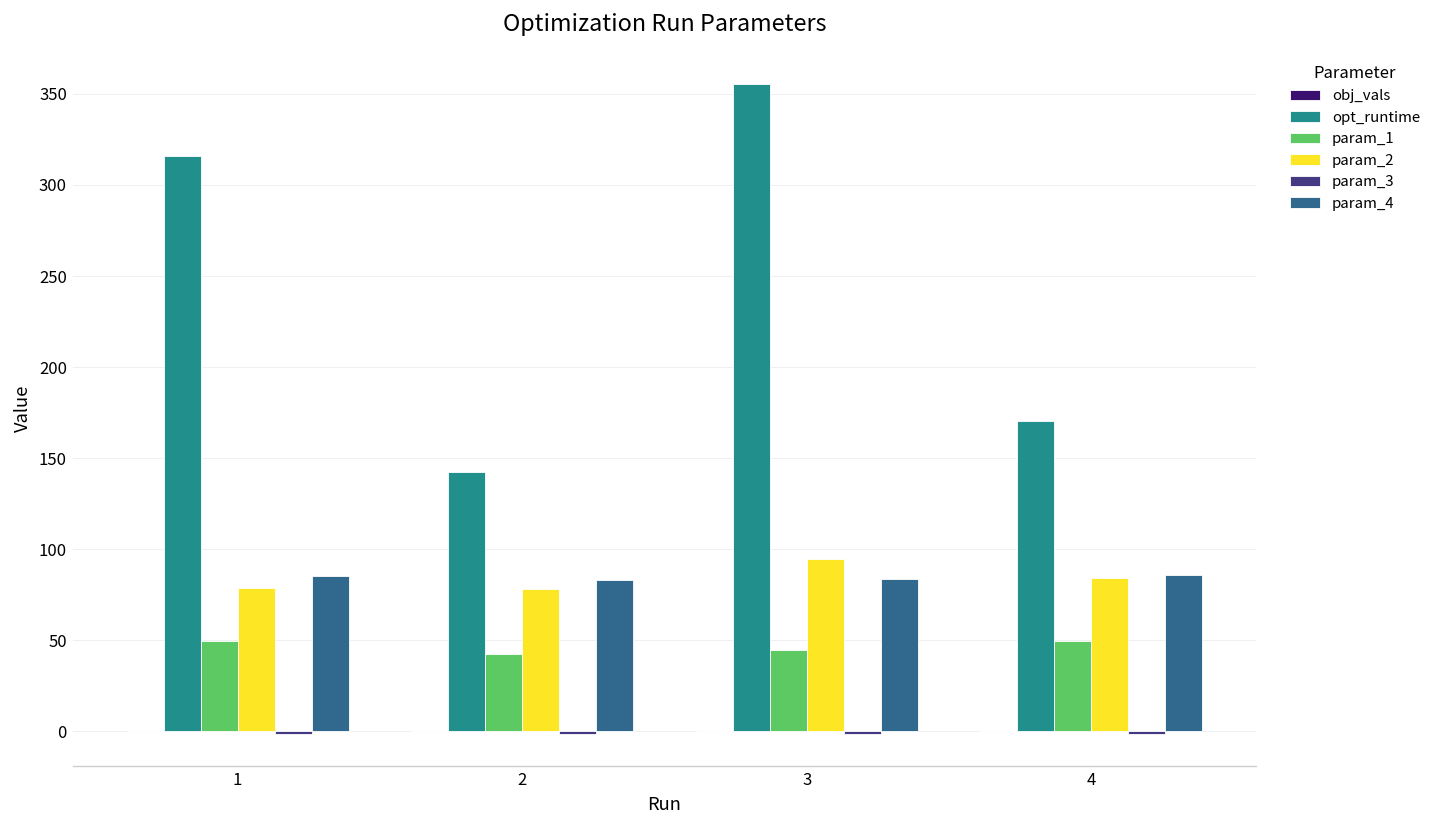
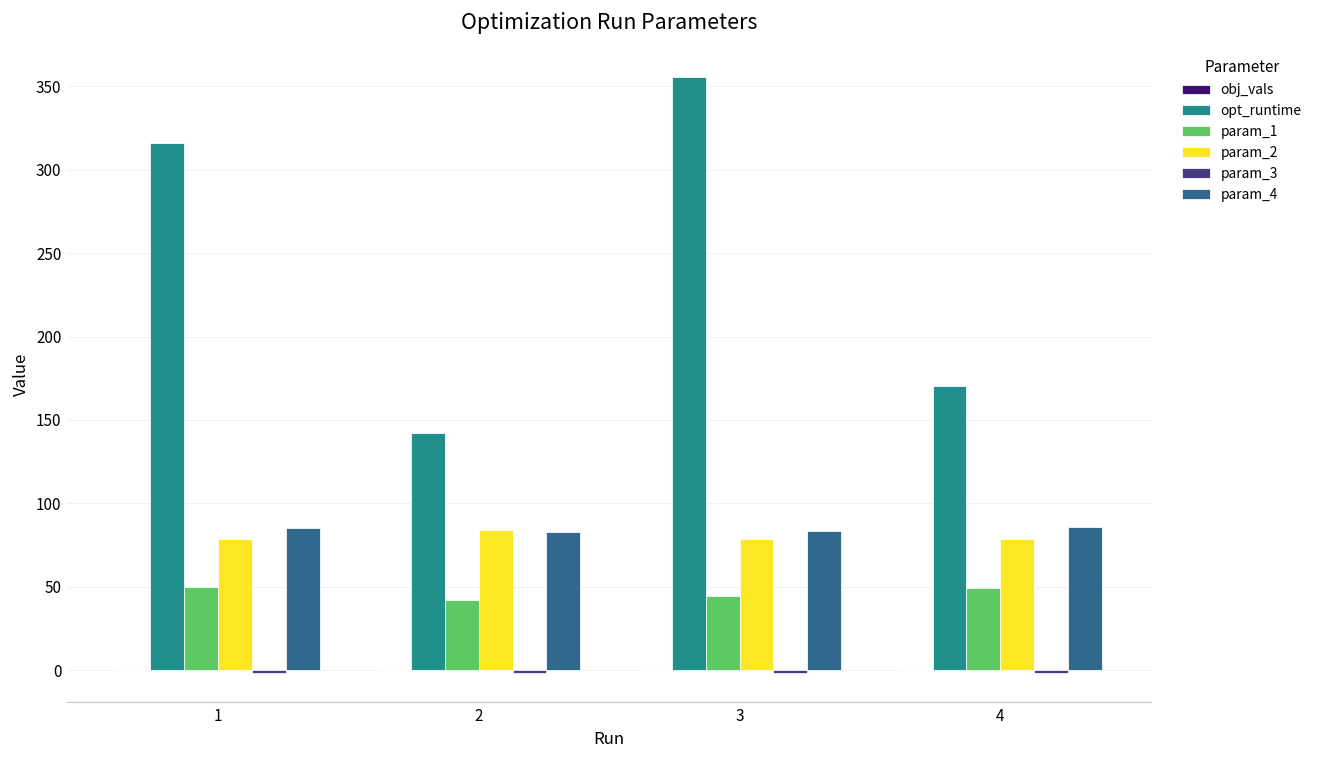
  {
    "param_1": {
      "1": 50,
      "2": 42,
      "3": 44,
      "4": 49
    },
    "param_2": {
      "1": 78,
-     "2": 78,
-     "3": 94,
-     "4": 84
+     "2": 84,
+     "3": 78,
+     "4": 79
    }
  }
